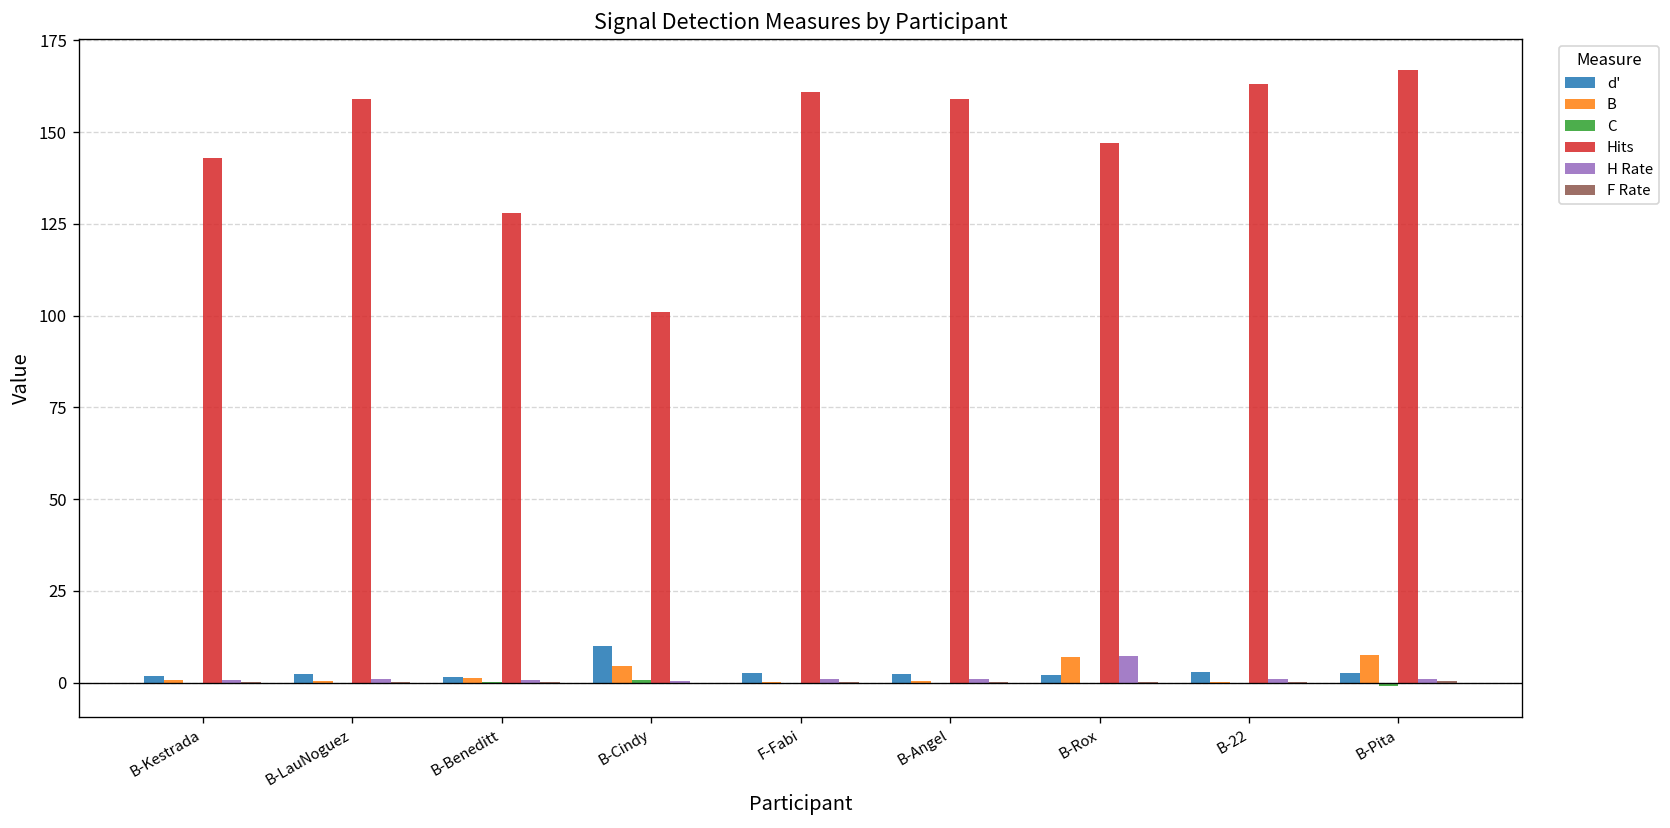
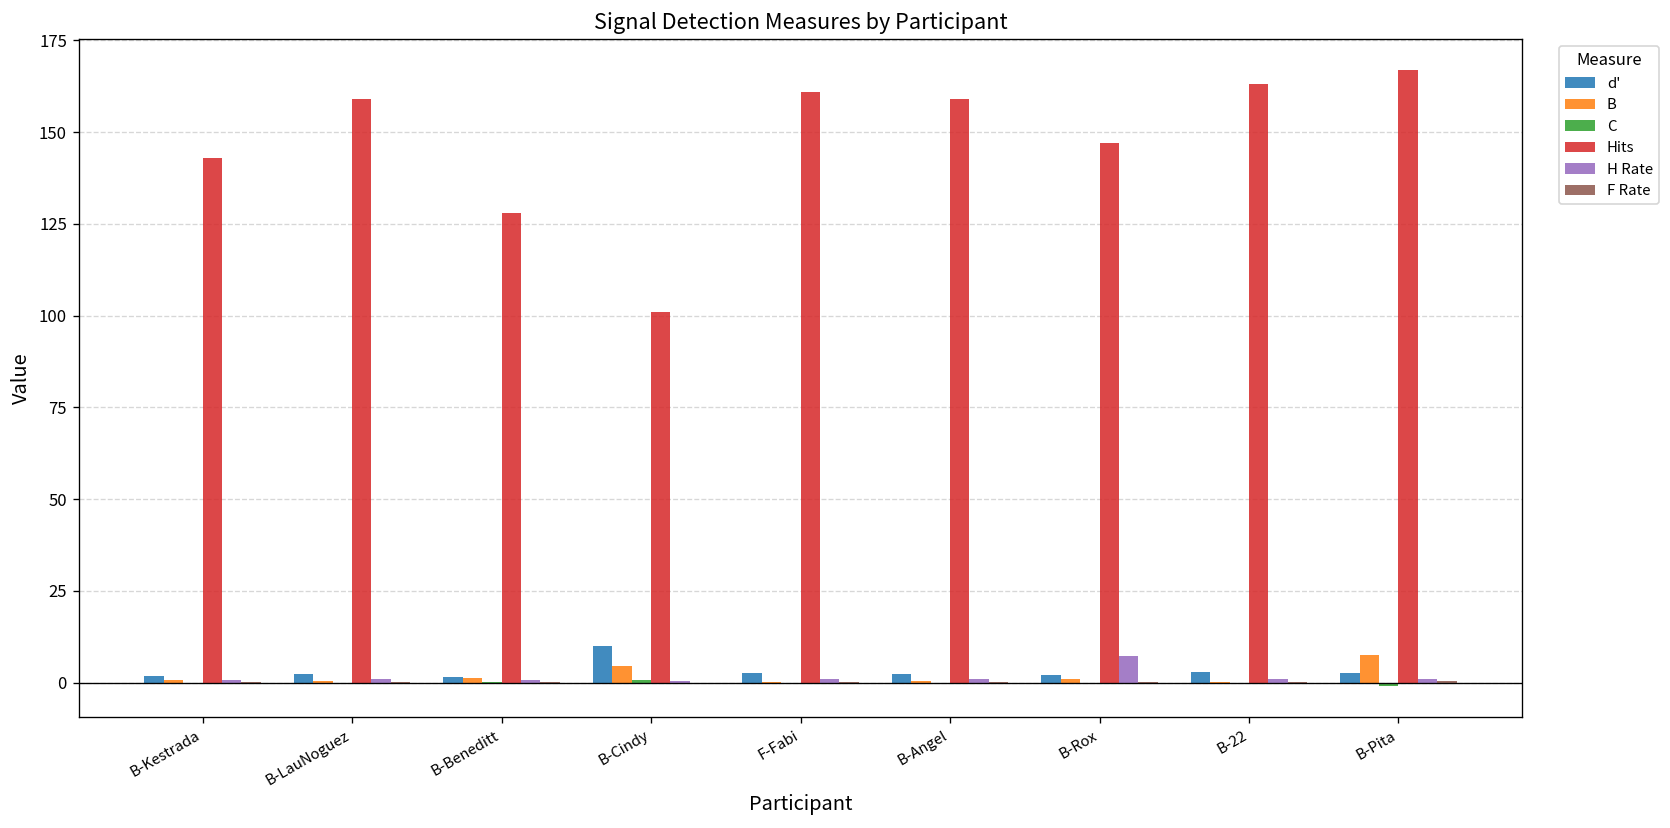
  {
    "d'": {
      "B-Kestrada": 2,
      "B-LauNoguez": 2,
      "B-Beneditt": 2,
      "B-Cindy": 10,
      "F-Fabi": 3,
      "B-Angel": 2,
      "B-Rox": 2,
      "B-22": 3,
      "B-Pita": 3
    },
    "B": {
      "B-Kestrada": 1,
      "B-Beneditt": 1,
      "B-Cindy": 4,
-     "B-Rox": 7,
+     "B-Rox": 1,
      "B-Pita": 8
    },
    "C": {
      "B-Pita": -1
    },
    "Hits": {
      "B-Kestrada": 143,
      "B-LauNoguez": 159,
      "B-Beneditt": 128,
      "B-Cindy": 101,
      "F-Fabi": 161,
      "B-Angel": 159,
      "B-Rox": 147,
      "B-22": 163,
      "B-Pita": 167
    },
    "H Rate": {
      "B-Kestrada": 1,
      "B-LauNoguez": 1,
      "F-Fabi": 1,
      "B-Angel": 1,
      "B-Rox": 7,
      "B-22": 1,
      "B-Pita": 1
    }
  }
